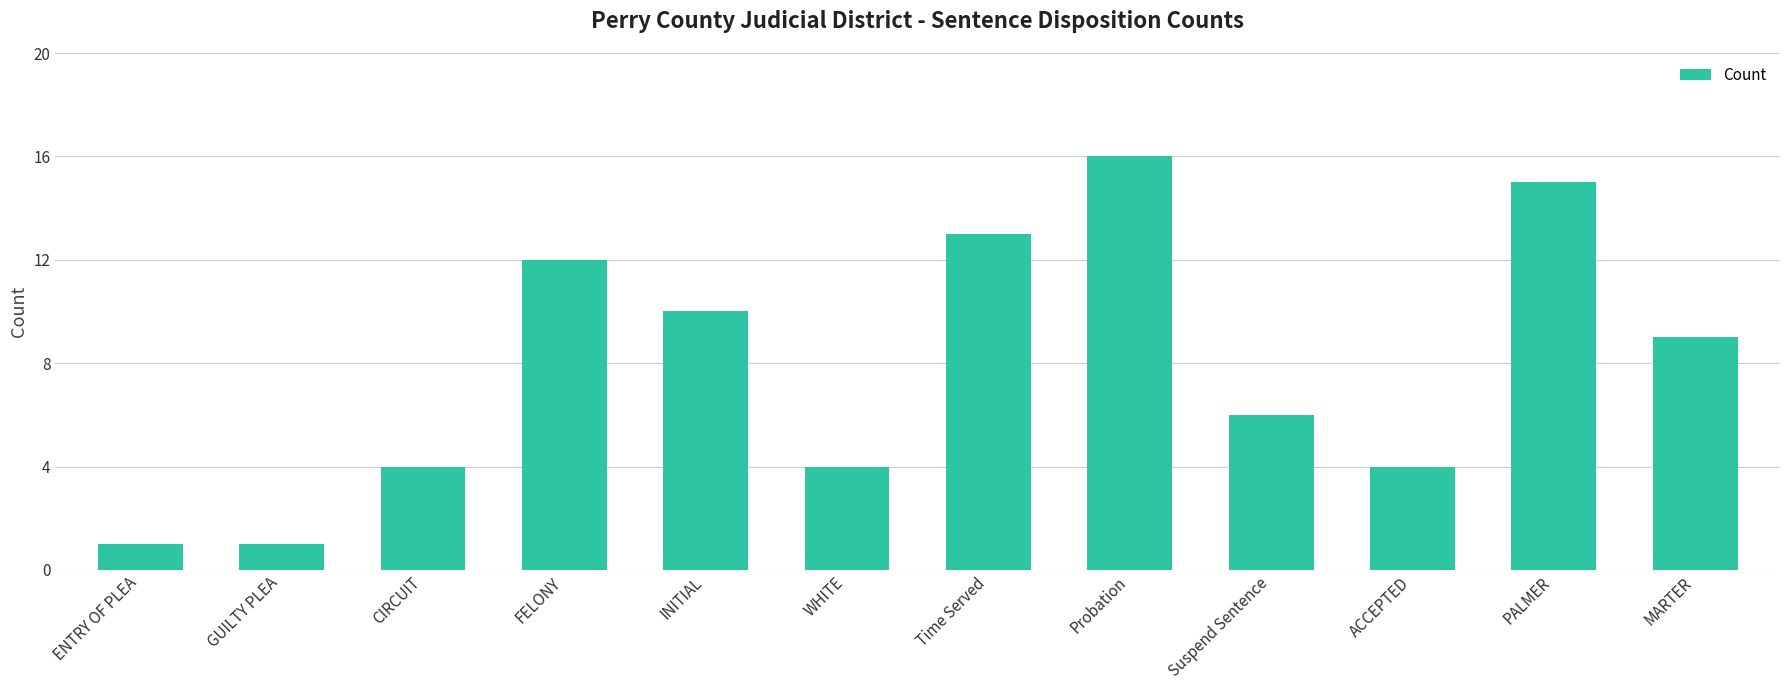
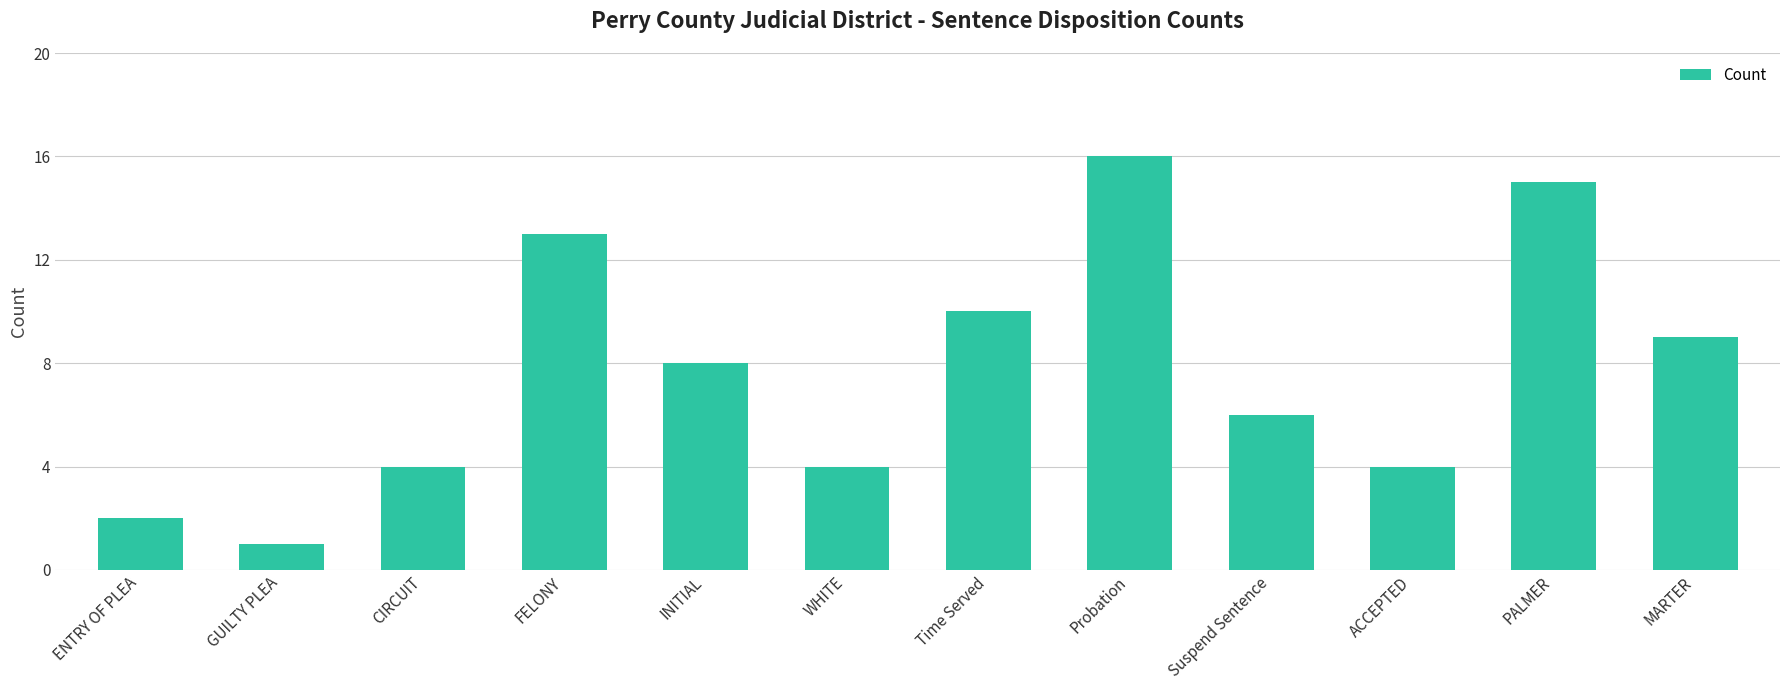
  {
-   "ENTRY OF PLEA": 1,
+   "ENTRY OF PLEA": 2,
    "GUILTY PLEA": 1,
    "CIRCUIT": 4,
-   "FELONY": 12,
-   "INITIAL": 10,
+   "FELONY": 13,
+   "INITIAL": 8,
    "WHITE": 4,
-   "Time Served": 13,
+   "Time Served": 10,
    "Probation": 16,
    "Suspend Sentence": 6,
    "ACCEPTED": 4,
    "PALMER": 15,
    "MARTER": 9
  }
